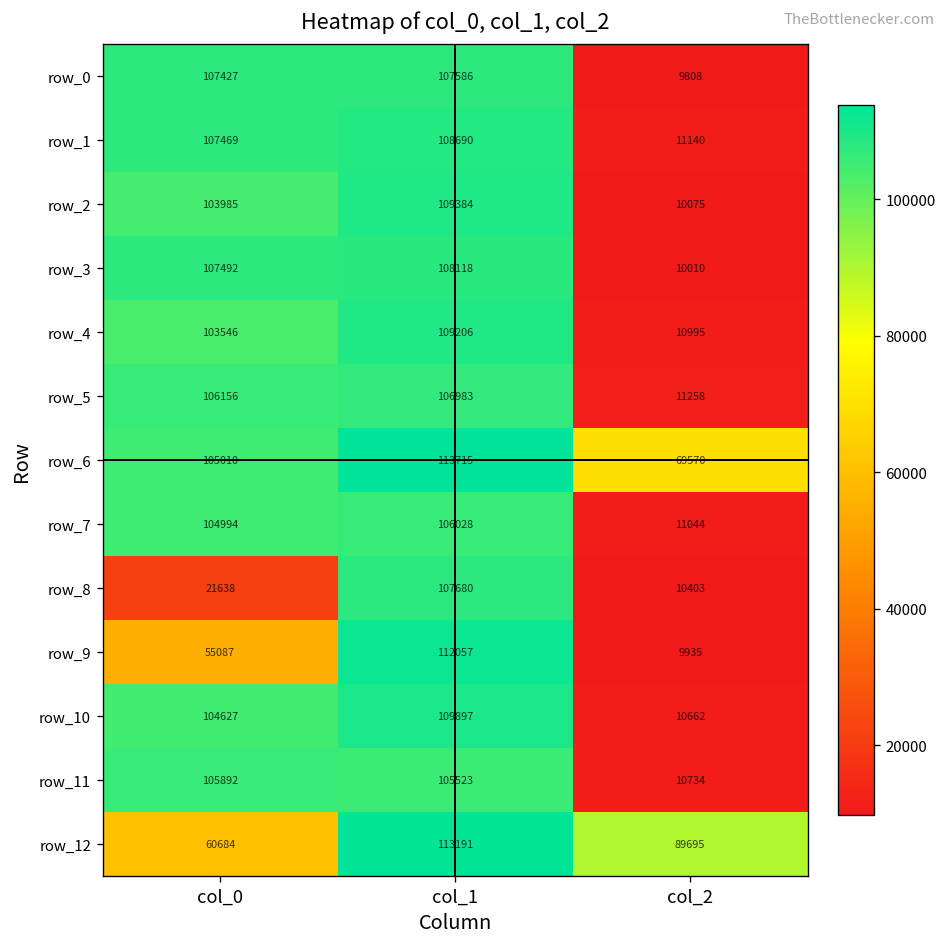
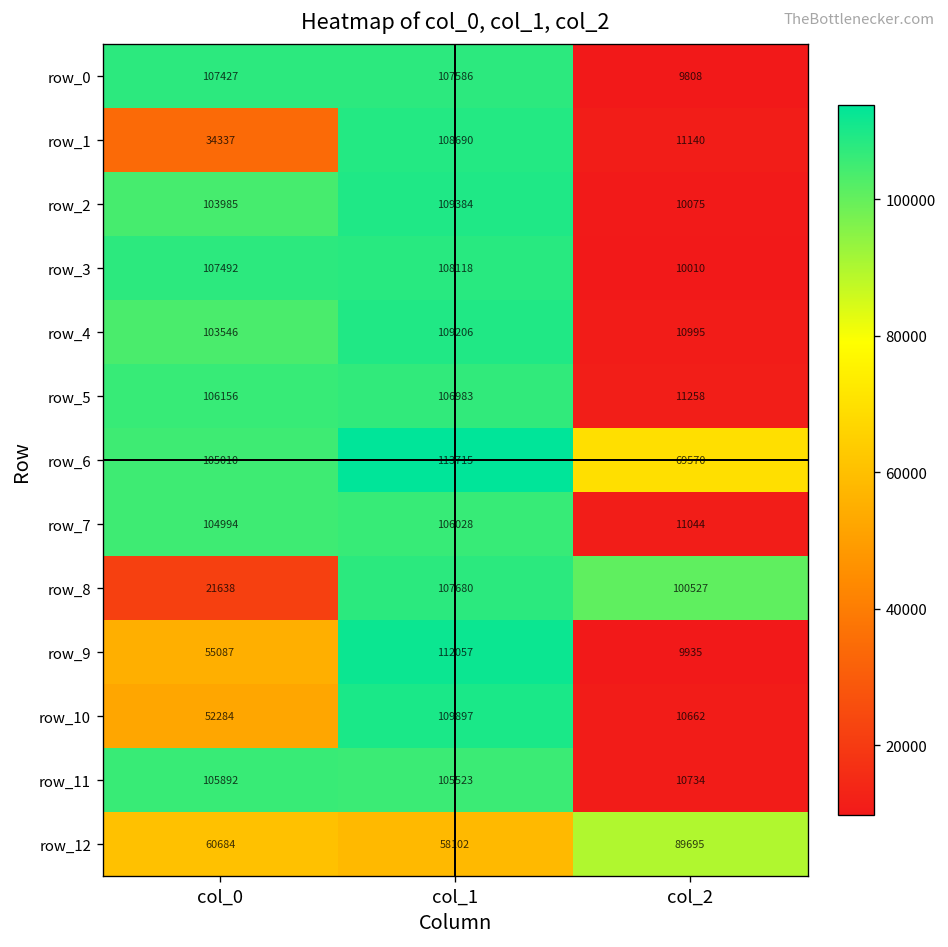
  {
    "row_0": {
      "col_0": 107427,
      "col_1": 107586,
      "col_2": 9808
    },
    "row_1": {
-     "col_0": 107469,
+     "col_0": 34337,
      "col_1": 108690,
      "col_2": 11140
    },
    "row_2": {
      "col_0": 103985,
      "col_1": 109384,
      "col_2": 10075
    },
    "row_3": {
      "col_0": 107492,
      "col_1": 108118,
      "col_2": 10010
    },
    "row_4": {
      "col_0": 103546,
      "col_1": 109206,
      "col_2": 10995
    },
    "row_5": {
      "col_0": 106156,
      "col_1": 106983,
      "col_2": 11258
    },
    "row_6": {
      "col_0": 105010,
      "col_1": 113715,
      "col_2": 69570
    },
    "row_7": {
      "col_0": 104994,
      "col_1": 106028,
      "col_2": 11044
    },
    "row_8": {
      "col_0": 21638,
      "col_1": 107680,
-     "col_2": 10403
+     "col_2": 100527
    },
    "row_9": {
      "col_0": 55087,
      "col_1": 112057,
      "col_2": 9935
    },
    "row_10": {
-     "col_0": 104627,
+     "col_0": 52284,
      "col_1": 109897,
      "col_2": 10662
    },
    "row_11": {
      "col_0": 105892,
      "col_1": 105523,
      "col_2": 10734
    },
    "row_12": {
      "col_0": 60684,
-     "col_1": 113191,
+     "col_1": 58102,
      "col_2": 89695
    }
  }
